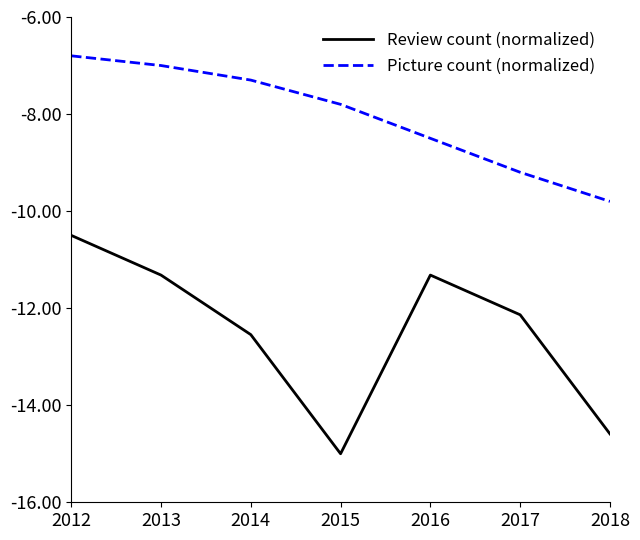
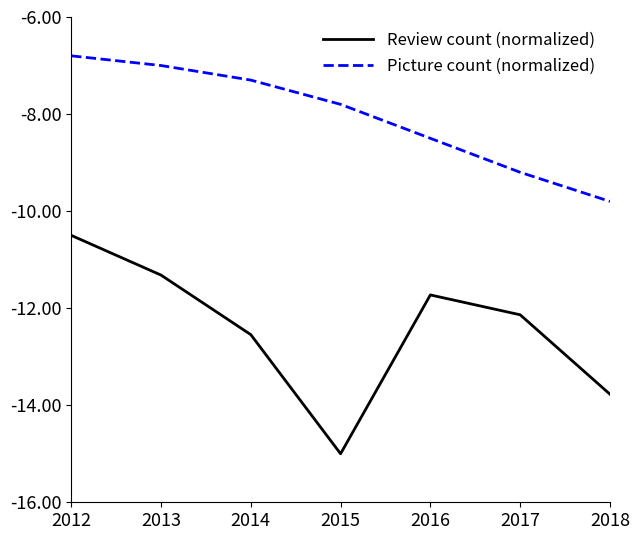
  {
    "Review count (normalized)": {
      "2012": -10.5,
      "2013": -11.3,
      "2014": -12.5,
      "2015": -15.0,
-     "2016": -11.3,
+     "2016": -11.7,
      "2017": -12.1,
-     "2018": -14.6
+     "2018": -13.8
    },
    "Picture count (normalized)": {
      "2012": -6.8,
      "2013": -7.0,
      "2014": -7.3,
      "2015": -7.8,
      "2016": -8.5,
      "2017": -9.2,
      "2018": -9.8
    }
  }
